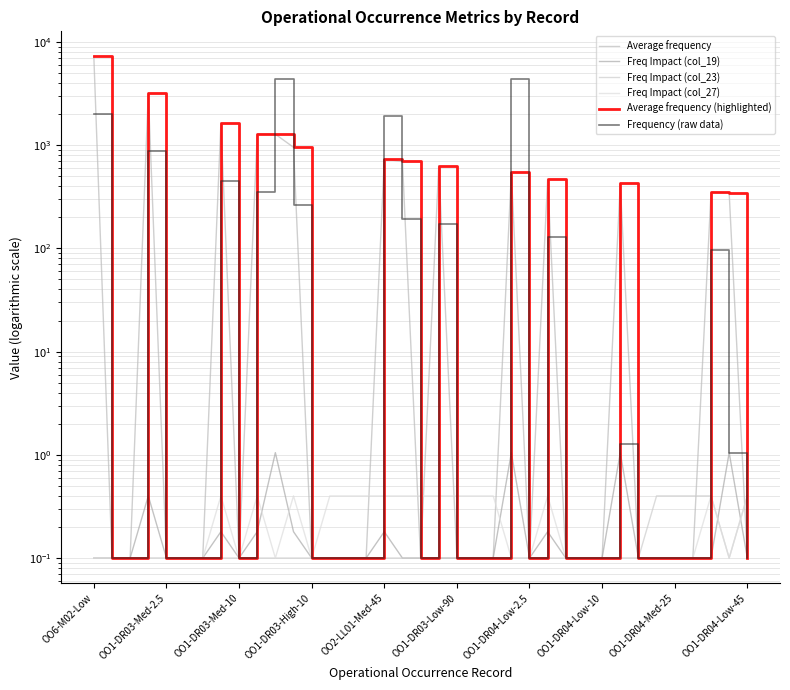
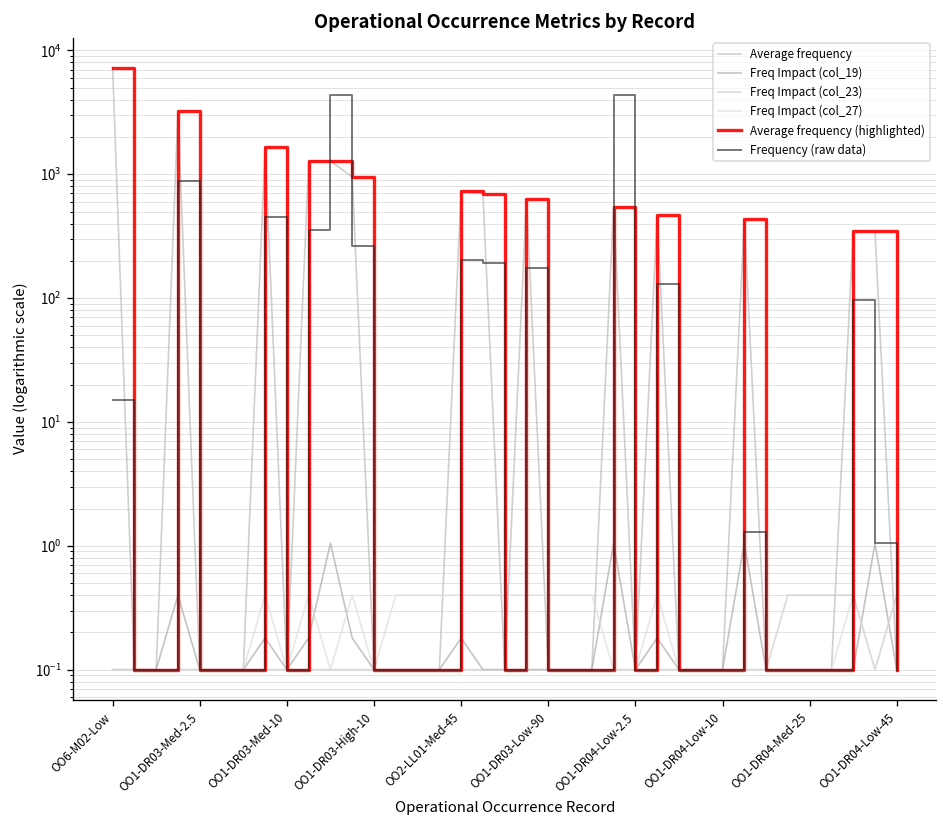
  {
    "Average frequency (highlighted)": {
      "OO6-M02-Low": 7000,
      "OO2-LL01-Med-45": 700
    },
    "Frequency (raw data)": {
-     "OO6-M02-Low": 2000,
-     "OO2-LL01-Med-45": 1900
+     "OO6-M02-Low": 15,
+     "OO2-LL01-Med-45": 200
    }
  }
